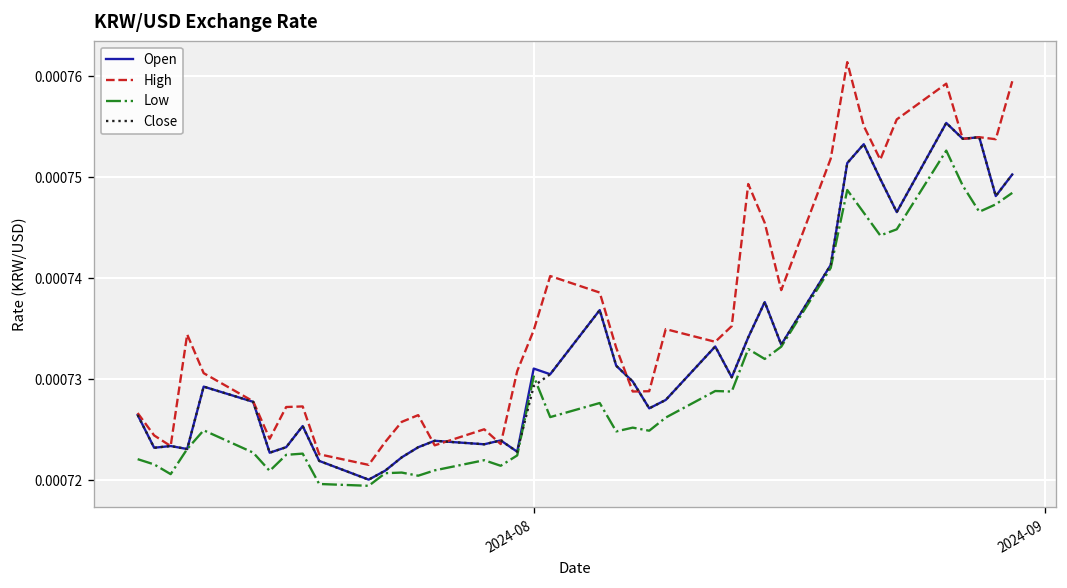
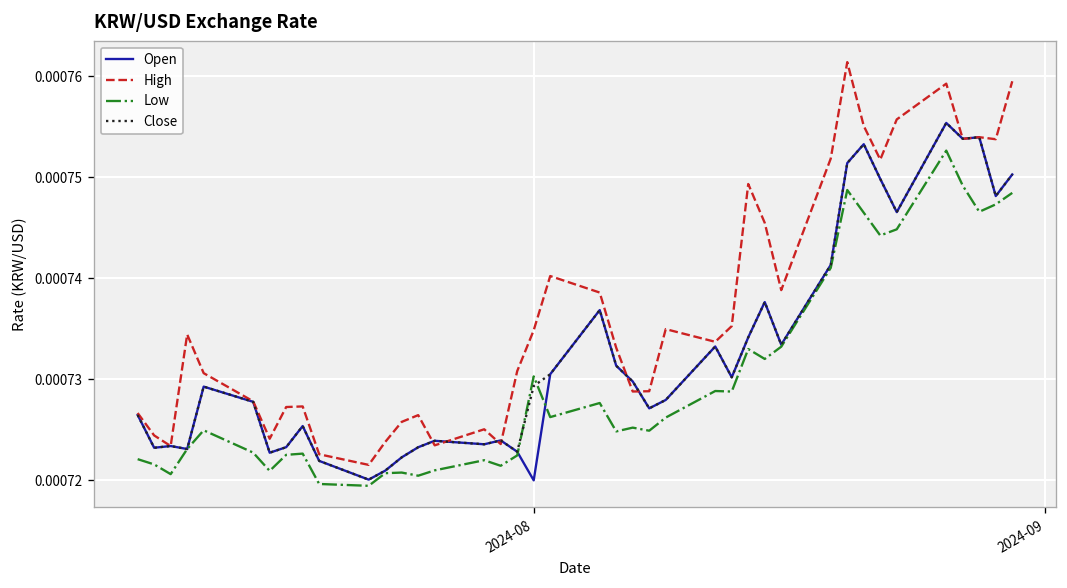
  {
    "Open": {
-     "2024-08": 0.000731
+     "2024-08": 0.000720
    },
    "High": {
      "2024-08": 0.000735
    },
    "Low": {
      "2024-08": 0.000730
    },
    "Close": {
      "2024-08": 0.000729
    }
  }
